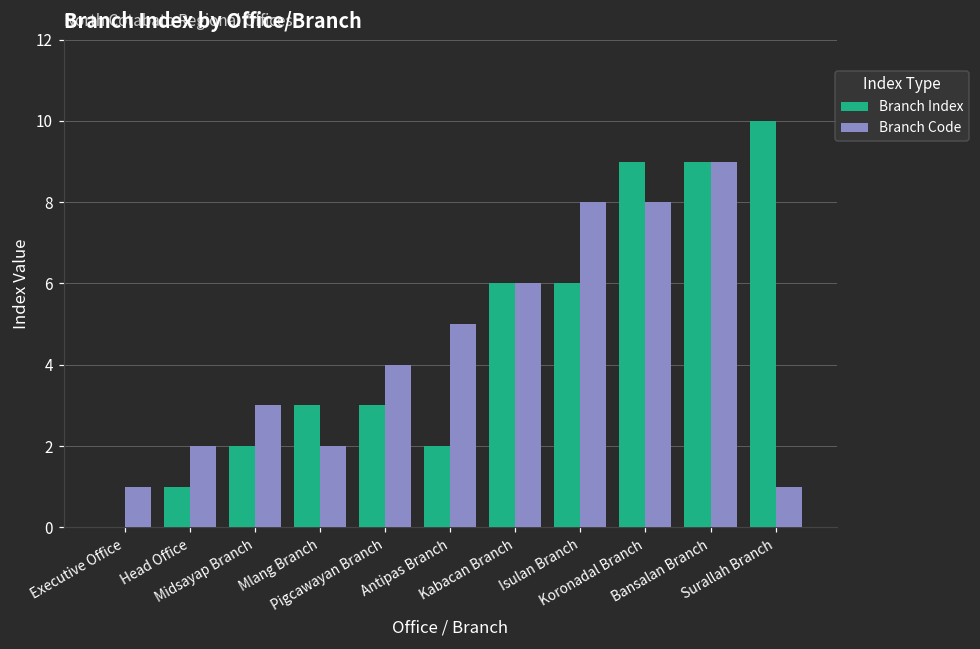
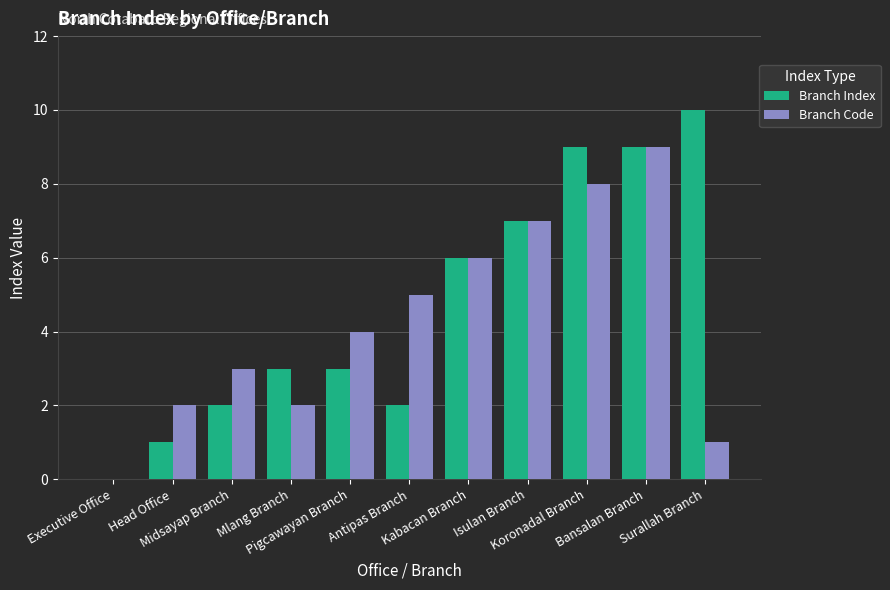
  {
    "Branch Index": {
      "Executive Office": 0,
      "Head Office": 1,
      "Midsayap Branch": 2,
      "Mlang Branch": 3,
      "Pigcawayan Branch": 3,
      "Antipas Branch": 2,
      "Kabacan Branch": 6,
-     "Isulan Branch": 6,
+     "Isulan Branch": 7,
      "Koronadal Branch": 9,
      "Bansalan Branch": 9,
      "Surallah Branch": 10
    },
    "Branch Code": {
-     "Executive Office": 1,
+     "Executive Office": 0,
      "Head Office": 2,
      "Midsayap Branch": 3,
      "Mlang Branch": 2,
      "Pigcawayan Branch": 4,
      "Antipas Branch": 5,
      "Kabacan Branch": 6,
-     "Isulan Branch": 8,
+     "Isulan Branch": 7,
      "Koronadal Branch": 8,
      "Bansalan Branch": 9,
      "Surallah Branch": 1
    }
  }
